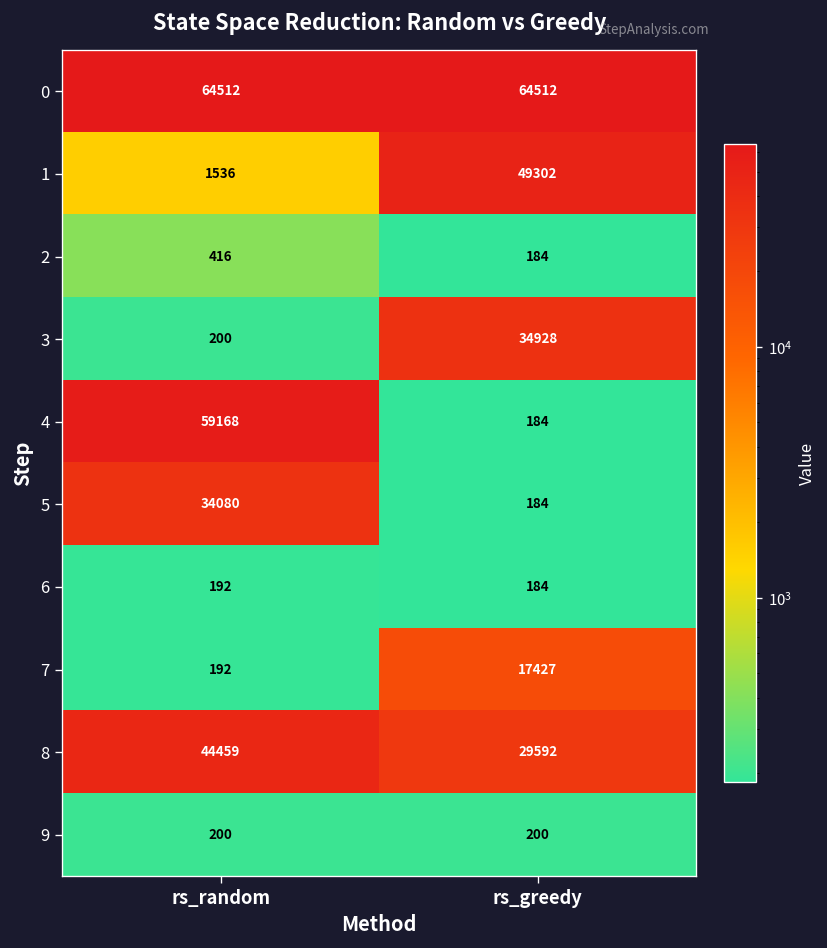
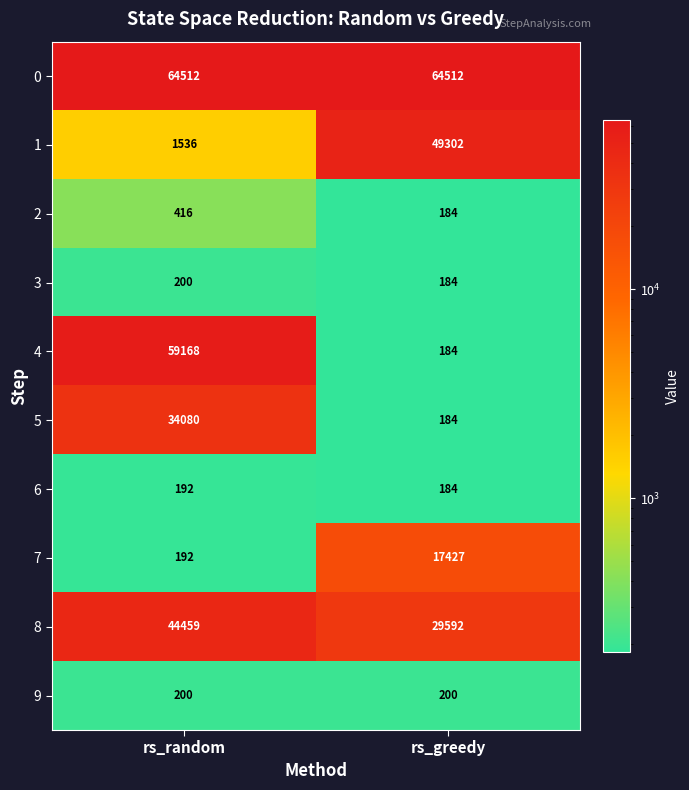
  {
    "0": {
      "rs_random": 64512,
      "rs_greedy": 64512
    },
    "1": {
      "rs_random": 1536,
      "rs_greedy": 49302
    },
    "2": {
      "rs_random": 416,
      "rs_greedy": 184
    },
    "3": {
      "rs_random": 200,
-     "rs_greedy": 34928
+     "rs_greedy": 184
    },
    "4": {
      "rs_random": 59168,
      "rs_greedy": 184
    },
    "5": {
      "rs_random": 34080,
      "rs_greedy": 184
    },
    "6": {
      "rs_random": 192,
      "rs_greedy": 184
    },
    "7": {
      "rs_random": 192,
      "rs_greedy": 17427
    },
    "8": {
      "rs_random": 44459,
      "rs_greedy": 29592
    },
    "9": {
      "rs_random": 200,
      "rs_greedy": 200
    }
  }
